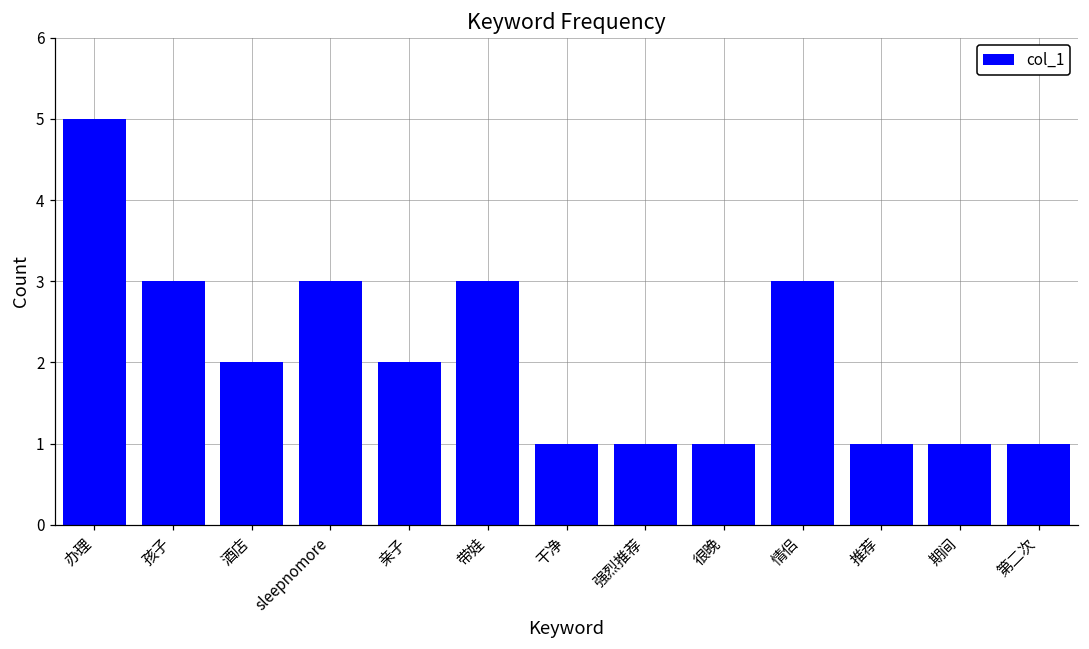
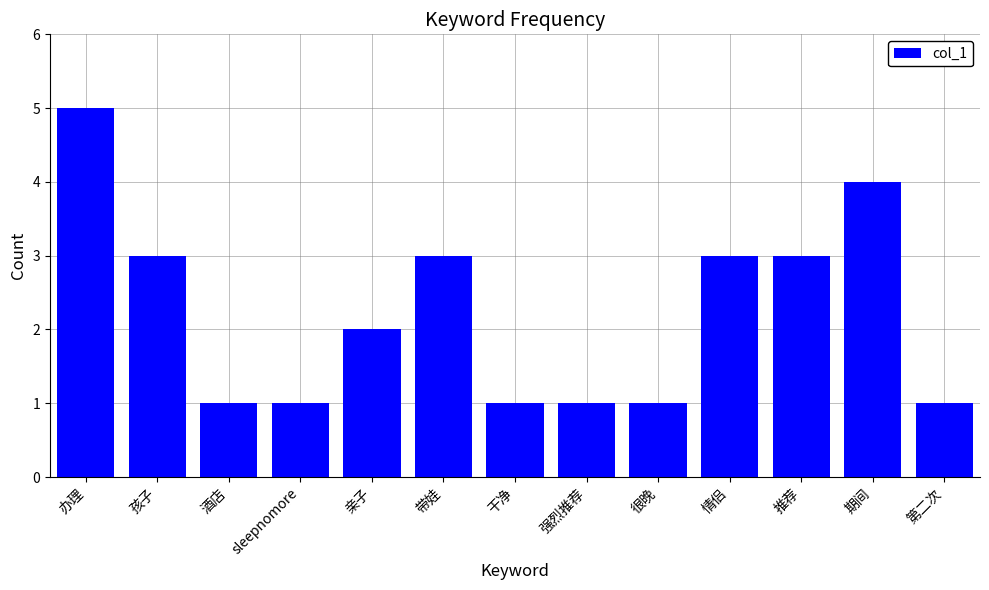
  {
    "办理": 5,
    "孩子": 3,
-   "酒店": 2,
-   "sleepnomore": 3,
+   "酒店": 1,
+   "sleepnomore": 1,
    "亲子": 2,
    "带娃": 3,
    "干净": 1,
    "强烈推荐": 1,
    "很晚": 1,
    "情侣": 3,
-   "推荐": 1,
-   "期间": 1,
+   "推荐": 3,
+   "期间": 4,
    "第二次": 1
  }
